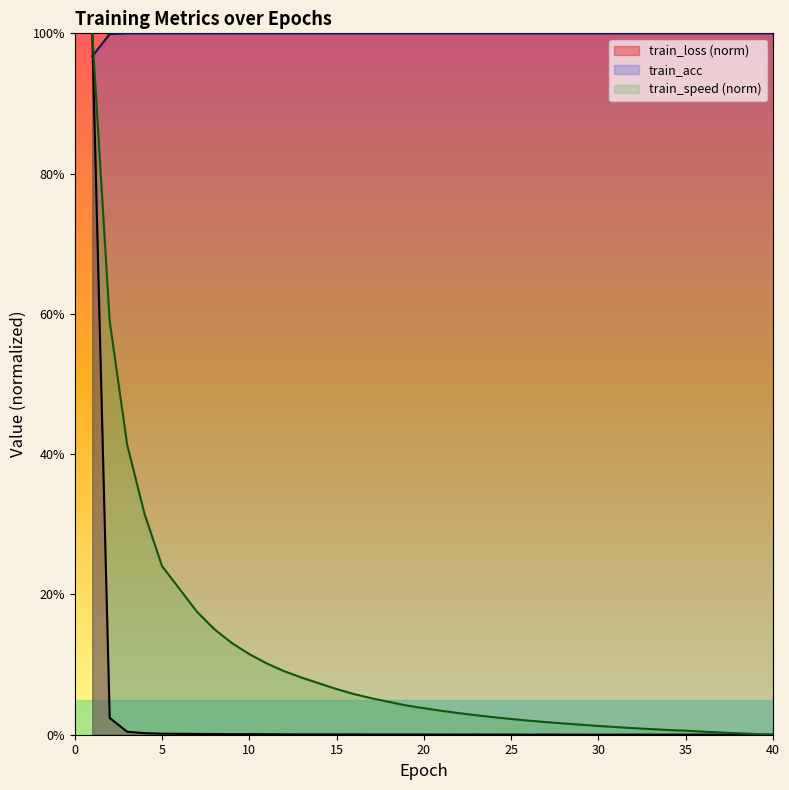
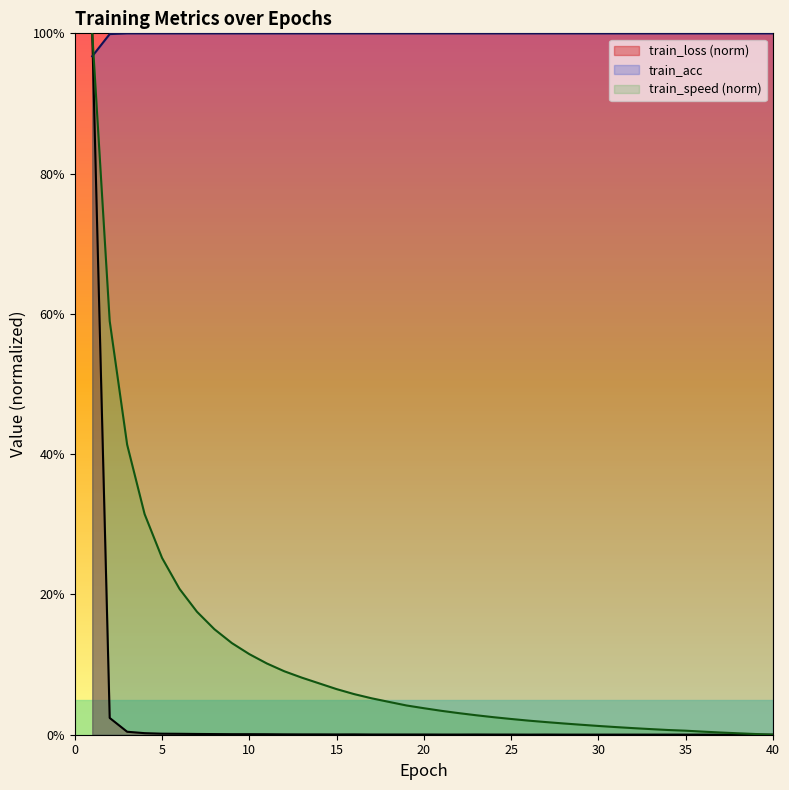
  {
    "train_acc": {
      "5": "100%",
      "10": "100%",
      "15": "100%",
      "20": "100%",
      "25": "100%",
      "30": "100%",
      "35": "100%",
      "40": "100%"
    },
    "train_speed (norm)": {
-     "5": "24%",
+     "5": "25%",
      "10": "11%",
      "15": "7%"
    }
  }
